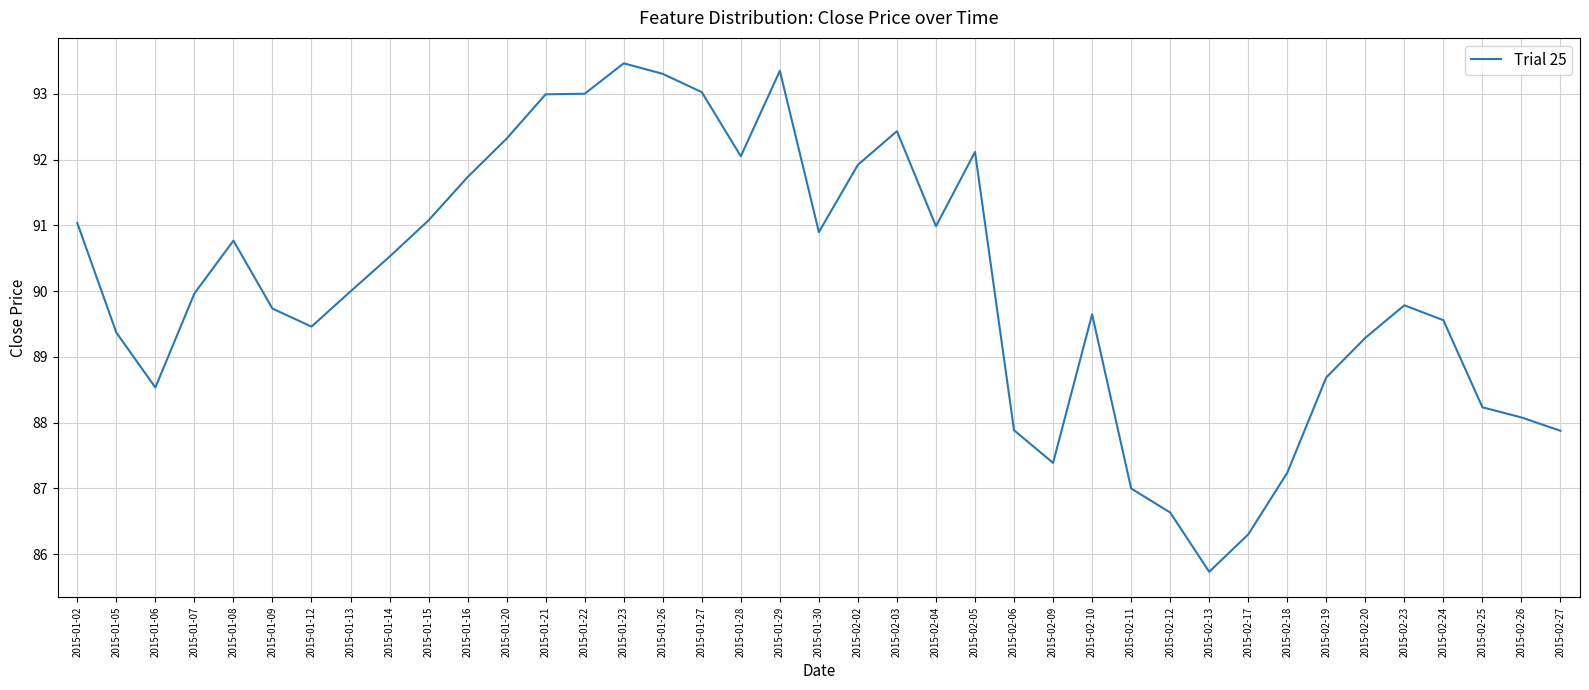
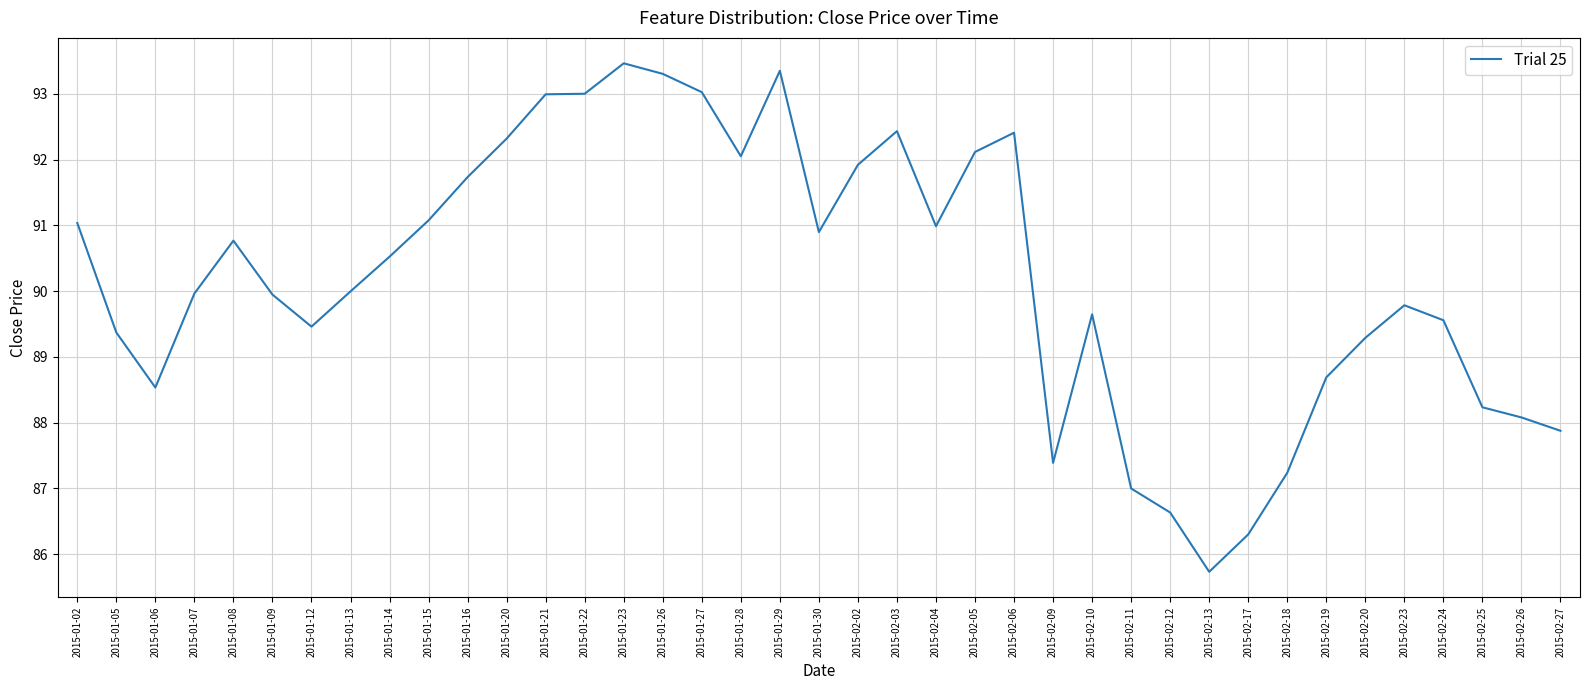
  {
    "2015-01-02": 91.0,
    "2015-01-05": 89.4,
    "2015-01-06": 88.5,
    "2015-01-07": 90.0,
    "2015-01-08": 90.8,
-   "2015-01-09": 89.7,
+   "2015-01-09": 89.9,
    "2015-01-12": 89.5,
    "2015-01-13": 90.0,
    "2015-01-14": 90.5,
    "2015-01-15": 91.1,
    "2015-01-16": 91.7,
    "2015-01-20": 92.3,
    "2015-01-21": 93.0,
    "2015-01-22": 93.0,
    "2015-01-23": 93.5,
    "2015-01-26": 93.3,
    "2015-01-27": 93.0,
    "2015-01-28": 92.0,
    "2015-01-29": 93.3,
    "2015-01-30": 90.9,
    "2015-02-02": 91.9,
    "2015-02-03": 92.4,
    "2015-02-04": 91.0,
    "2015-02-05": 92.1,
-   "2015-02-06": 87.9,
+   "2015-02-06": 92.4,
    "2015-02-09": 87.4,
    "2015-02-10": 89.6,
    "2015-02-11": 87.0,
    "2015-02-12": 86.6,
    "2015-02-13": 85.7,
    "2015-02-17": 86.3,
    "2015-02-18": 87.2,
    "2015-02-19": 88.7,
    "2015-02-20": 89.3,
    "2015-02-23": 89.8,
    "2015-02-24": 89.6,
    "2015-02-25": 88.2,
    "2015-02-26": 88.1,
    "2015-02-27": 87.9
  }
